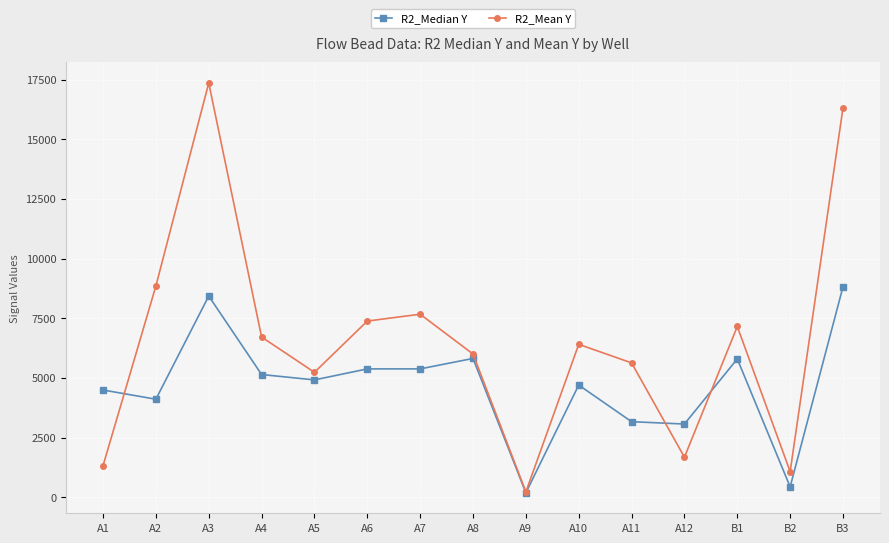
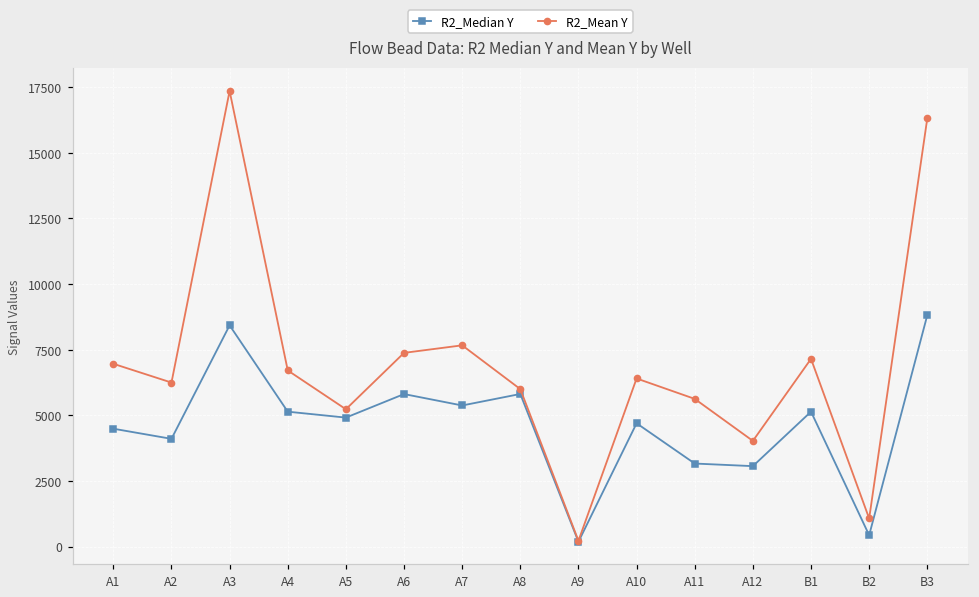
  {
    "R2_Median Y": {
      "A1": 4500,
      "A2": 4100,
      "A3": 8400,
      "A4": 5100,
      "A5": 4900,
-     "A6": 5400,
+     "A6": 5800,
      "A7": 5400,
      "A8": 5800,
      "A10": 4700,
      "A11": 3200,
      "A12": 3100,
-     "B1": 5800,
+     "B1": 5100,
      "B2": 400,
      "B3": 8800
    },
    "R2_Mean Y": {
-     "A1": 1300,
-     "A2": 8800,
+     "A1": 7000,
+     "A2": 6200,
      "A3": 17400,
      "A4": 6700,
      "A5": 5200,
      "A6": 7400,
      "A7": 7700,
      "A8": 6000,
      "A10": 6400,
      "A11": 5600,
-     "A12": 1700,
+     "A12": 4000,
      "B1": 7200,
      "B2": 1100,
      "B3": 16300
    }
  }
